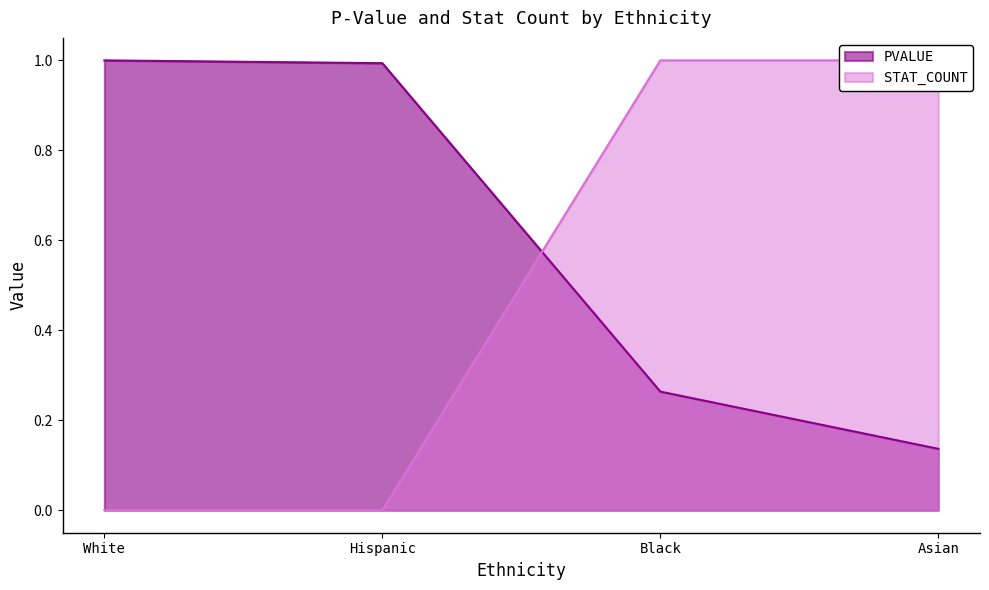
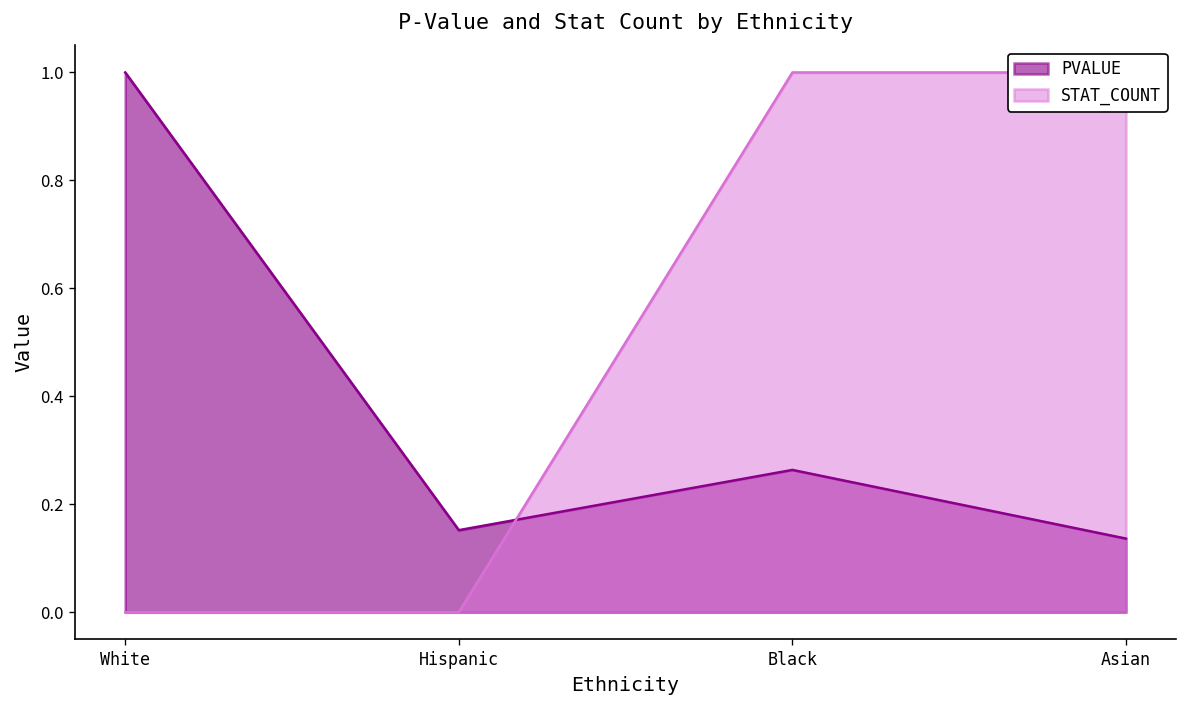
  {
    "PVALUE": {
      "White": 1.00,
-     "Hispanic": 0.99,
+     "Hispanic": 0.15,
      "Black": 0.26,
      "Asian": 0.14
    },
    "STAT_COUNT": {
      "White": 0.00,
      "Hispanic": 0.00,
      "Black": 1.00
    }
  }
